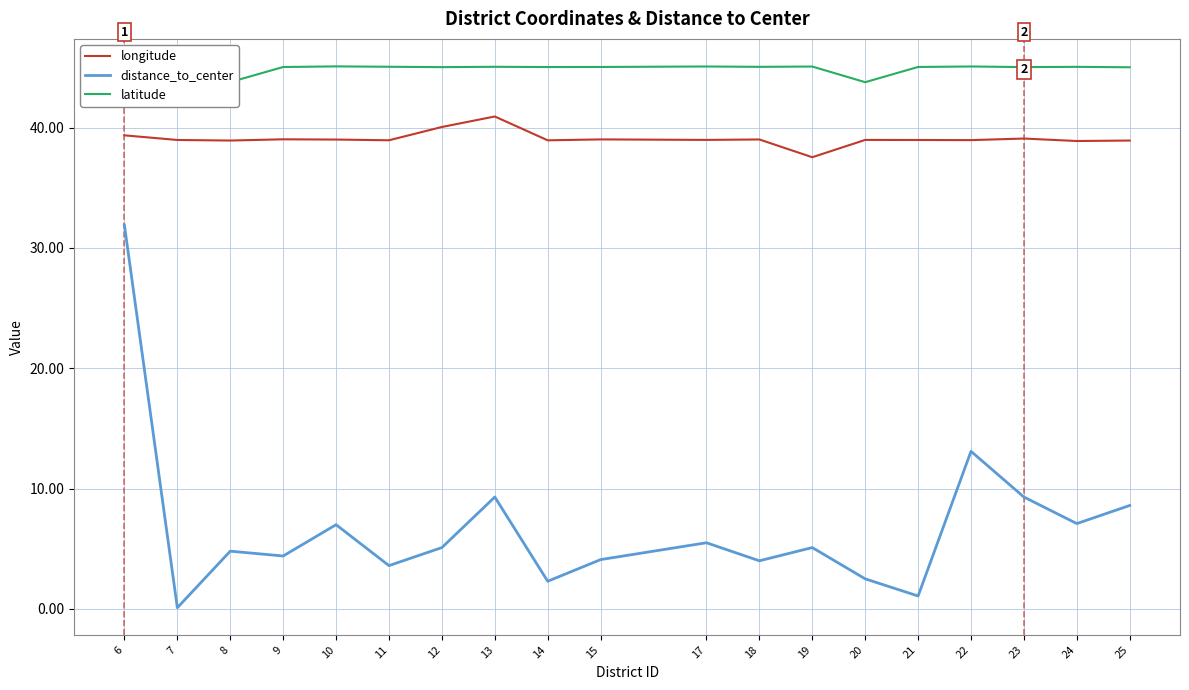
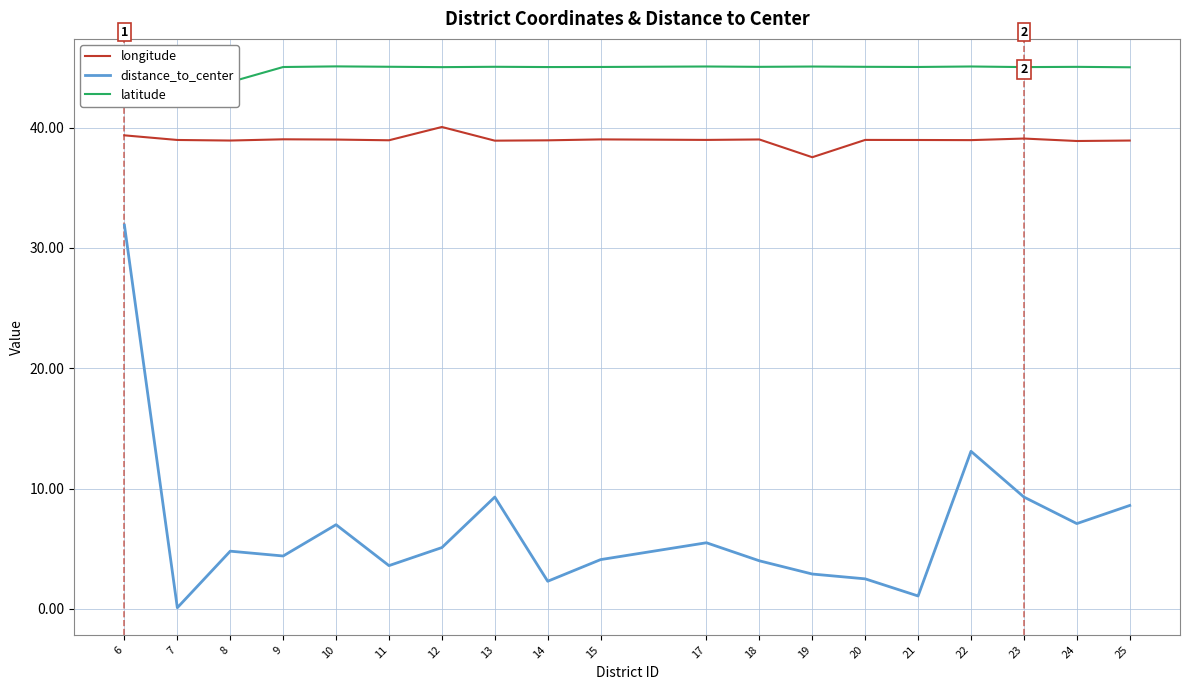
  {
    "longitude": {
      "6": 39.4,
      "7": 39.0,
      "8": 38.9,
      "9": 39.0,
      "10": 39.0,
      "11": 39.0,
      "12": 40.1,
-     "13": 40.9,
+     "13": 38.9,
      "14": 38.9,
      "15": 39.0,
      "17": 39.0,
      "18": 39.0,
      "19": 37.5,
      "20": 39.0,
      "21": 39.0,
      "22": 39.0,
      "23": 39.1,
      "24": 38.9,
      "25": 38.9
    },
    "distance_to_center": {
      "6": 31.9,
      "7": 0.1,
      "8": 4.8,
      "9": 4.4,
      "10": 7.0,
      "11": 3.6,
      "12": 5.1,
      "13": 9.3,
      "14": 2.3,
      "15": 4.1,
      "17": 5.5,
      "18": 4.0,
-     "19": 5.1,
+     "19": 2.9,
      "20": 2.5,
      "21": 1.1,
      "22": 13.1,
      "23": 9.3,
      "24": 7.1,
      "25": 8.6
    },
    "latitude": {
      "9": 45.0,
      "10": 45.1,
      "11": 45.1,
      "12": 45.0,
      "13": 45.1,
      "14": 45.0,
      "15": 45.0,
      "17": 45.1,
      "18": 45.1,
      "19": 45.1,
-     "20": 43.8,
+     "20": 45.1,
      "21": 45.0,
      "22": 45.1,
      "24": 45.1,
      "25": 45.0
    }
  }
